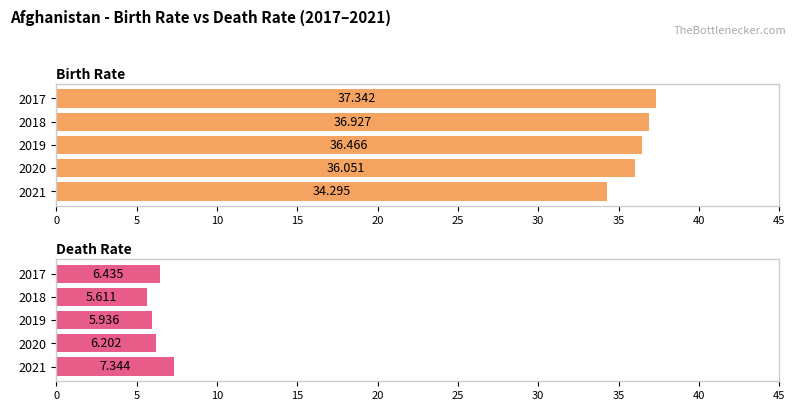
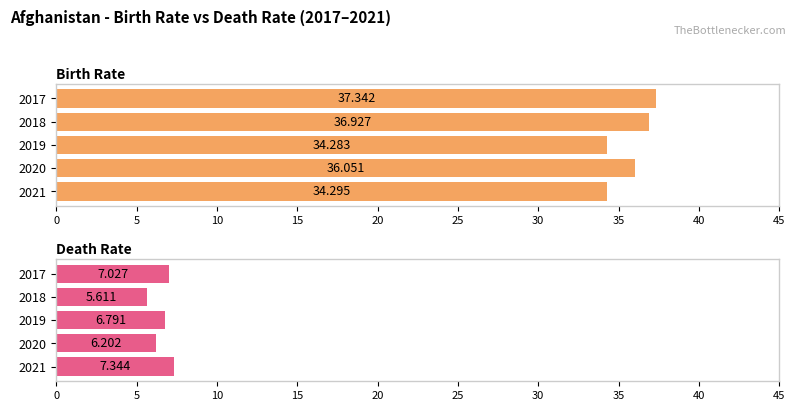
  {
    "Birth Rate": {
      "2017": 37.342,
      "2018": 36.927,
-     "2019": 36.466,
+     "2019": 34.283,
      "2020": 36.051,
      "2021": 34.295
    },
    "Death Rate": {
-     "2017": 6.435,
+     "2017": 7.027,
      "2018": 5.611,
-     "2019": 5.936,
+     "2019": 6.791,
      "2020": 6.202,
      "2021": 7.344
    }
  }
